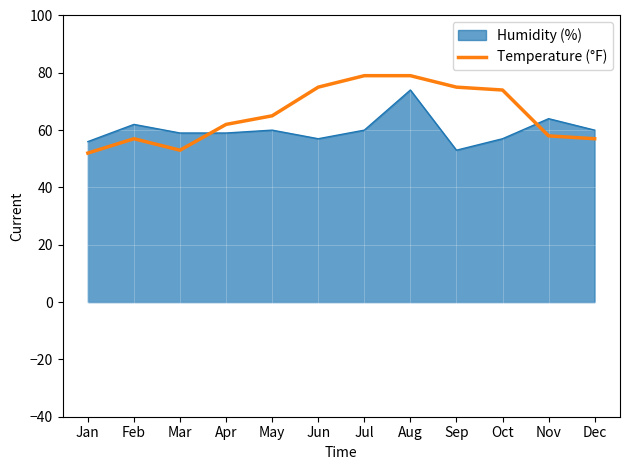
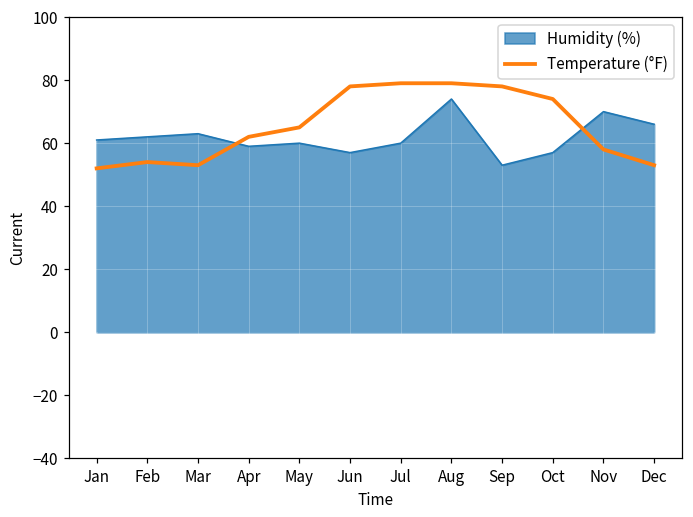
  {
    "Humidity (%)": {
-     "Jan": 56,
+     "Jan": 61,
      "Feb": 62,
-     "Mar": 59,
+     "Mar": 63,
      "Apr": 59,
      "May": 60,
      "Jun": 57,
      "Jul": 60,
      "Aug": 74,
      "Sep": 53,
      "Oct": 57,
-     "Nov": 64,
-     "Dec": 60
+     "Nov": 70,
+     "Dec": 66
    },
    "Temperature (°F)": {
      "Jan": 52,
-     "Feb": 57,
+     "Feb": 54,
      "Mar": 53,
      "Apr": 62,
      "May": 65,
-     "Jun": 75,
+     "Jun": 78,
      "Jul": 79,
      "Aug": 79,
-     "Sep": 75,
+     "Sep": 78,
      "Oct": 74,
      "Nov": 58,
-     "Dec": 57
+     "Dec": 53
    }
  }
